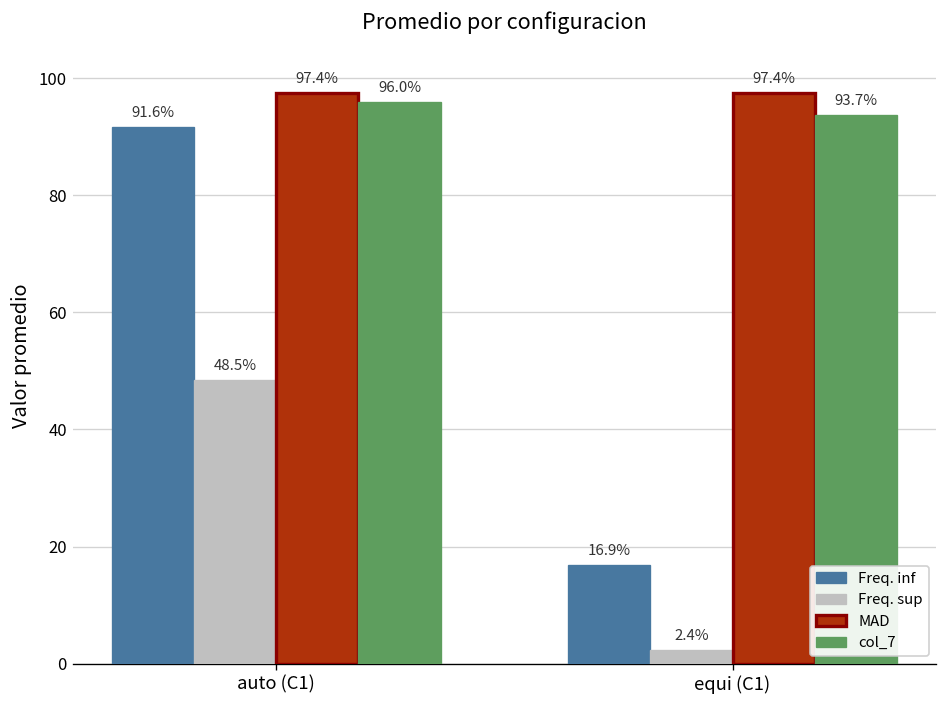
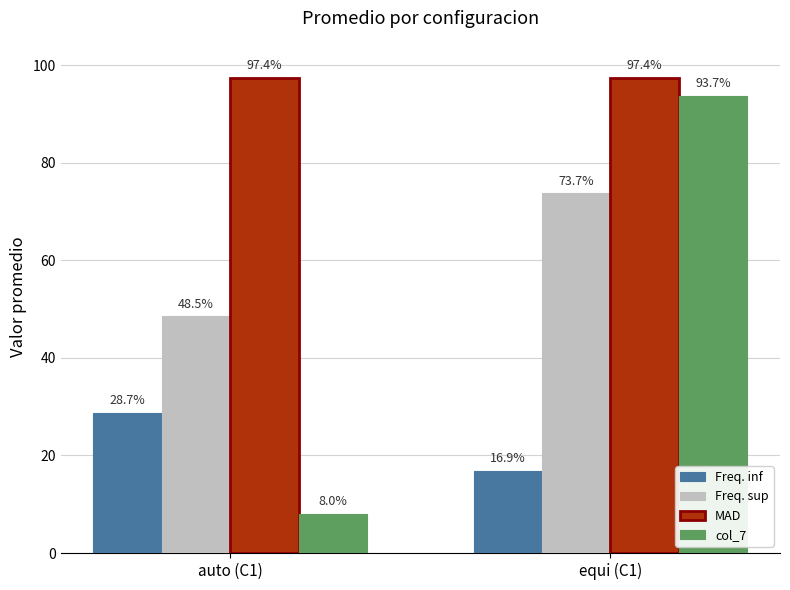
  {
    "Freq. inf": {
-     "auto (C1)": "91.6%",
+     "auto (C1)": "28.7%",
      "equi (C1)": "16.9%"
    },
    "Freq. sup": {
      "auto (C1)": "48.5%",
-     "equi (C1)": "2.4%"
+     "equi (C1)": "73.7%"
    },
    "MAD": {
      "auto (C1)": "97.4%",
      "equi (C1)": "97.4%"
    },
    "col_7": {
-     "auto (C1)": "96.0%",
+     "auto (C1)": "8.0%",
      "equi (C1)": "93.7%"
    }
  }
